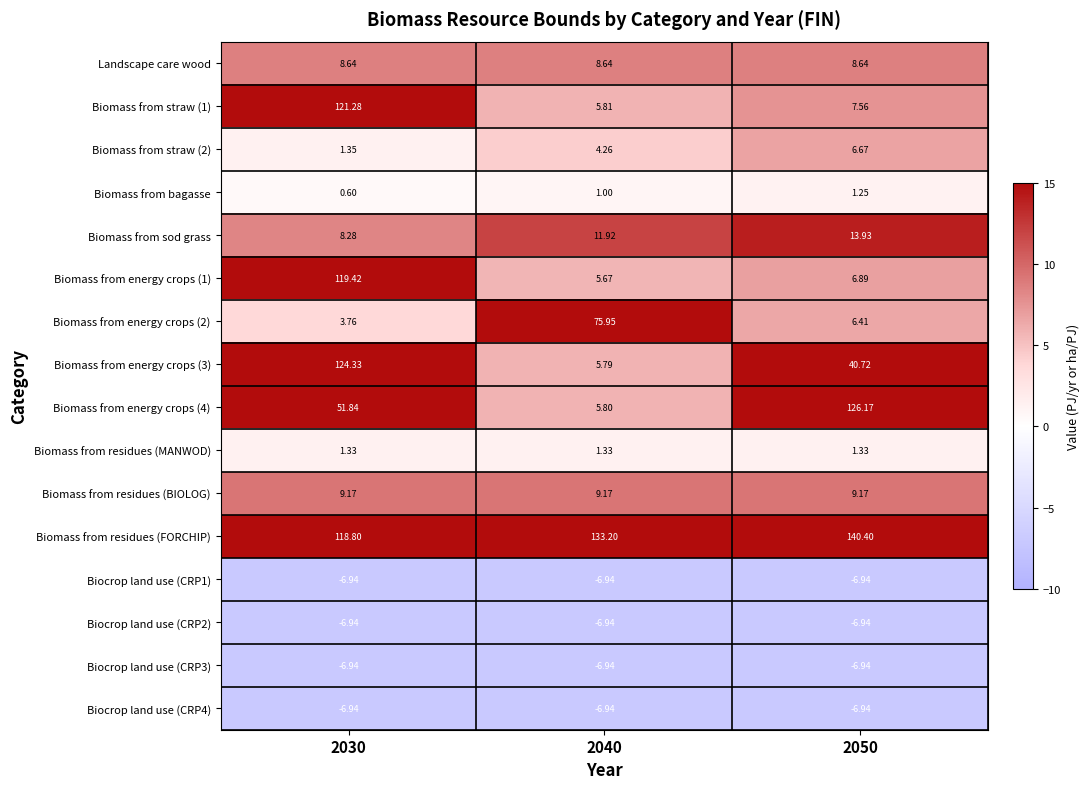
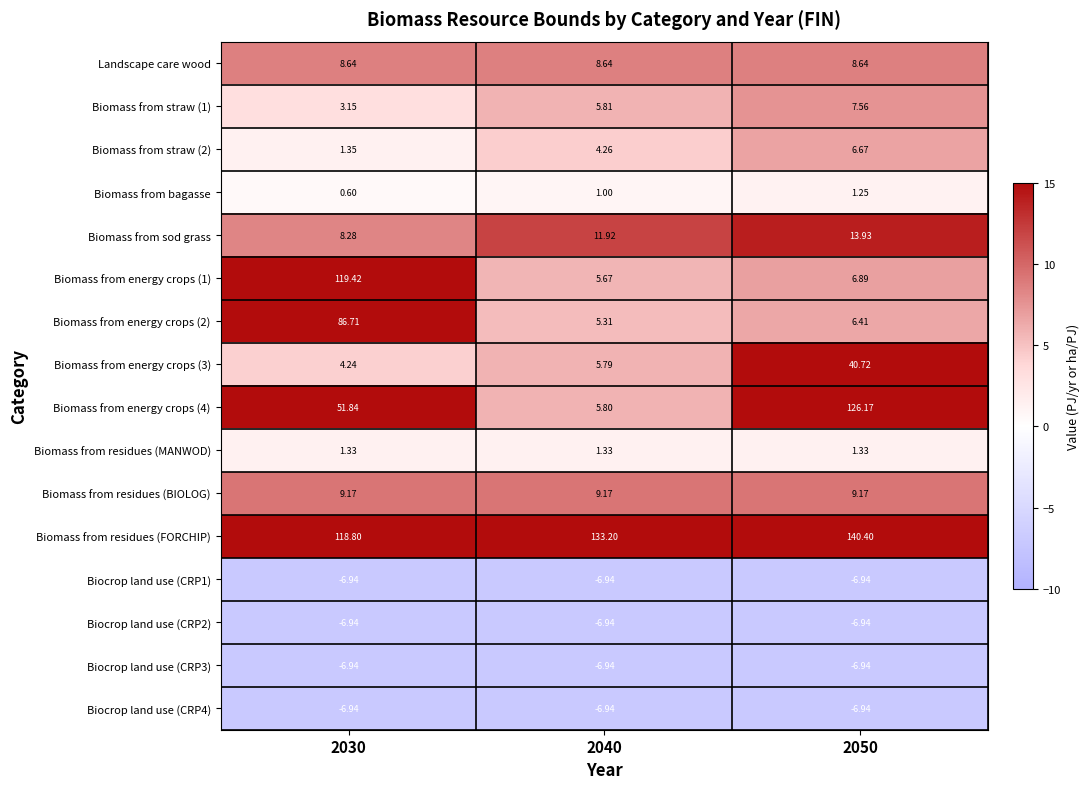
  {
    "Landscape care wood": {
      "2030": 8.64,
      "2040": 8.64,
      "2050": 8.64
    },
    "Biomass from straw (1)": {
-     "2030": 121.28,
+     "2030": 3.15,
      "2040": 5.81,
      "2050": 7.56
    },
    "Biomass from straw (2)": {
      "2030": 1.35,
      "2040": 4.26,
      "2050": 6.67
    },
    "Biomass from bagasse": {
      "2030": 0.60,
      "2040": 1.00,
      "2050": 1.25
    },
    "Biomass from sod grass": {
      "2030": 8.28,
      "2040": 11.92,
      "2050": 13.93
    },
    "Biomass from energy crops (1)": {
      "2030": 119.42,
      "2040": 5.67,
      "2050": 6.89
    },
    "Biomass from energy crops (2)": {
-     "2030": 3.76,
-     "2040": 75.95,
+     "2030": 86.71,
+     "2040": 5.31,
      "2050": 6.41
    },
    "Biomass from energy crops (3)": {
-     "2030": 124.33,
+     "2030": 4.24,
      "2040": 5.79,
      "2050": 40.72
    },
    "Biomass from energy crops (4)": {
      "2030": 51.84,
      "2040": 5.80,
      "2050": 126.17
    },
    "Biomass from residues (MANWOD)": {
      "2030": 1.33,
      "2040": 1.33,
      "2050": 1.33
    },
    "Biomass from residues (BIOLOG)": {
      "2030": 9.17,
      "2040": 9.17,
      "2050": 9.17
    },
    "Biomass from residues (FORCHIP)": {
      "2030": 118.80,
      "2040": 133.20,
      "2050": 140.40
    },
    "Biocrop land use (CRP1)": {
      "2030": -6.94,
      "2040": -6.94,
      "2050": -6.94
    },
    "Biocrop land use (CRP2)": {
      "2030": -6.94,
      "2040": -6.94,
      "2050": -6.94
    },
    "Biocrop land use (CRP3)": {
      "2030": -6.94,
      "2040": -6.94,
      "2050": -6.94
    },
    "Biocrop land use (CRP4)": {
      "2030": -6.94,
      "2040": -6.94,
      "2050": -6.94
    }
  }
